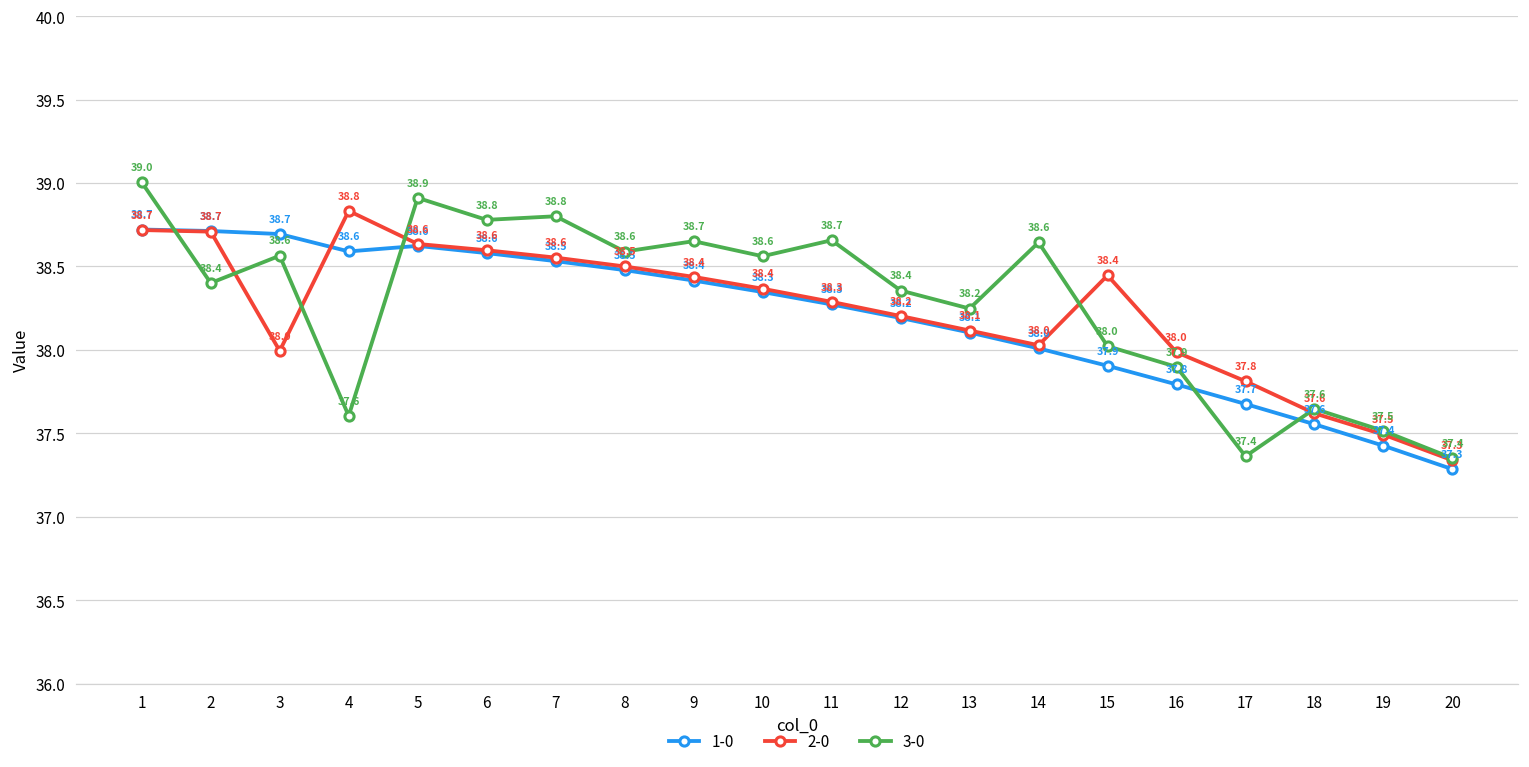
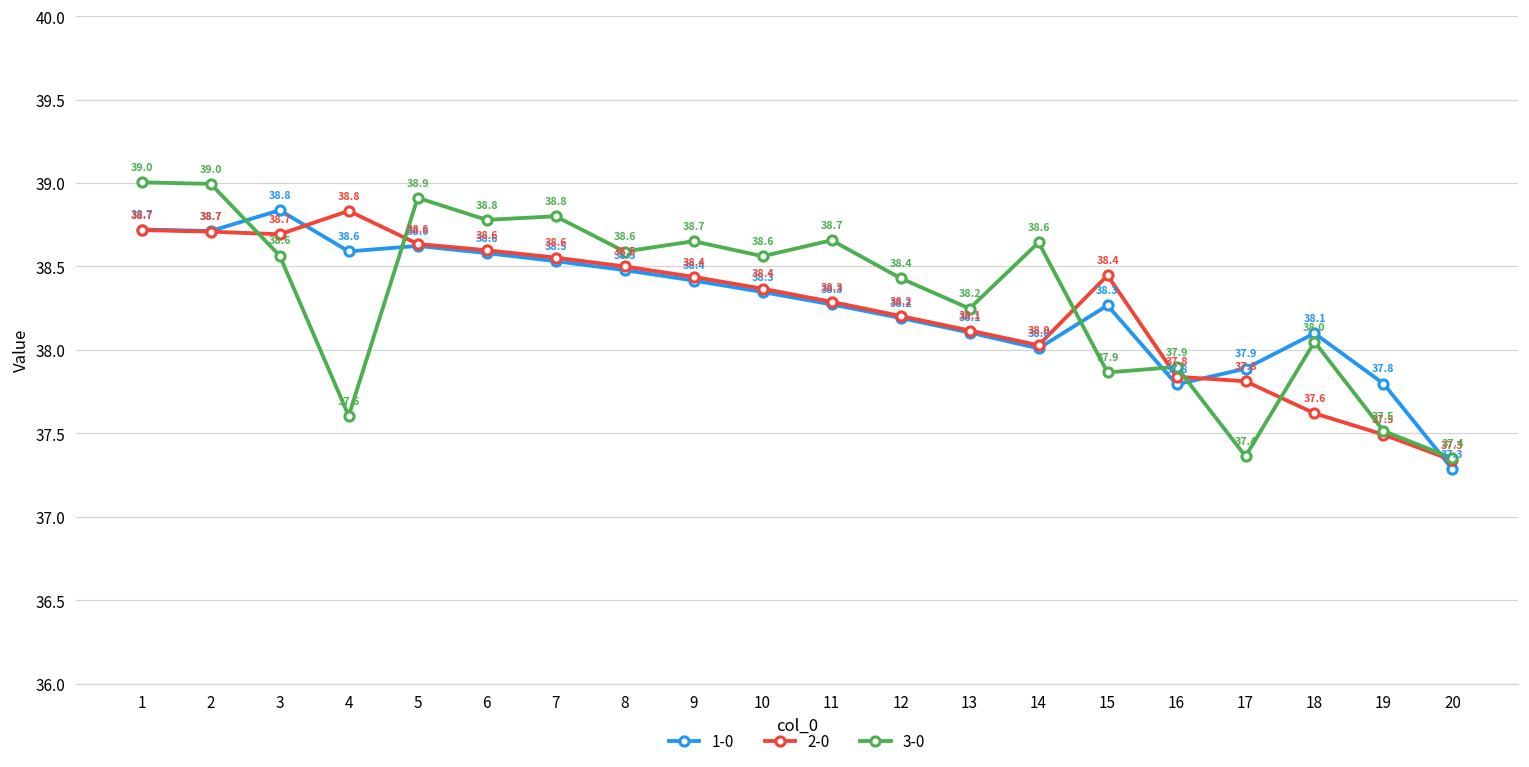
  {
    "1-0": {
-     "3": 38.7,
+     "3": 38.8,
      "4": 38.6,
-     "15": 37.9,
-     "17": 37.7,
-     "18": 37.6,
-     "19": 37.4
+     "15": 38.3,
+     "17": 37.9,
+     "18": 38.1,
+     "19": 37.8
    },
    "2-0": {
-     "3": 38.0,
+     "3": 38.7,
      "4": 38.8,
      "15": 38.4,
-     "16": 38.0,
+     "16": 37.8,
      "18": 37.6
    },
    "3-0": {
      "1": 39.0,
-     "2": 38.4,
+     "2": 39.0,
      "4": 37.6,
      "5": 38.9,
      "6": 38.8,
      "7": 38.8,
      "8": 38.6,
      "9": 38.7,
      "10": 38.6,
      "11": 38.7,
-     "12": 38.36,
+     "12": 38.43,
      "13": 38.2,
      "14": 38.6,
-     "15": 38.0,
+     "15": 37.9,
      "16": 37.9,
      "17": 37.4,
-     "18": 37.6
+     "18": 38.0
    }
  }
